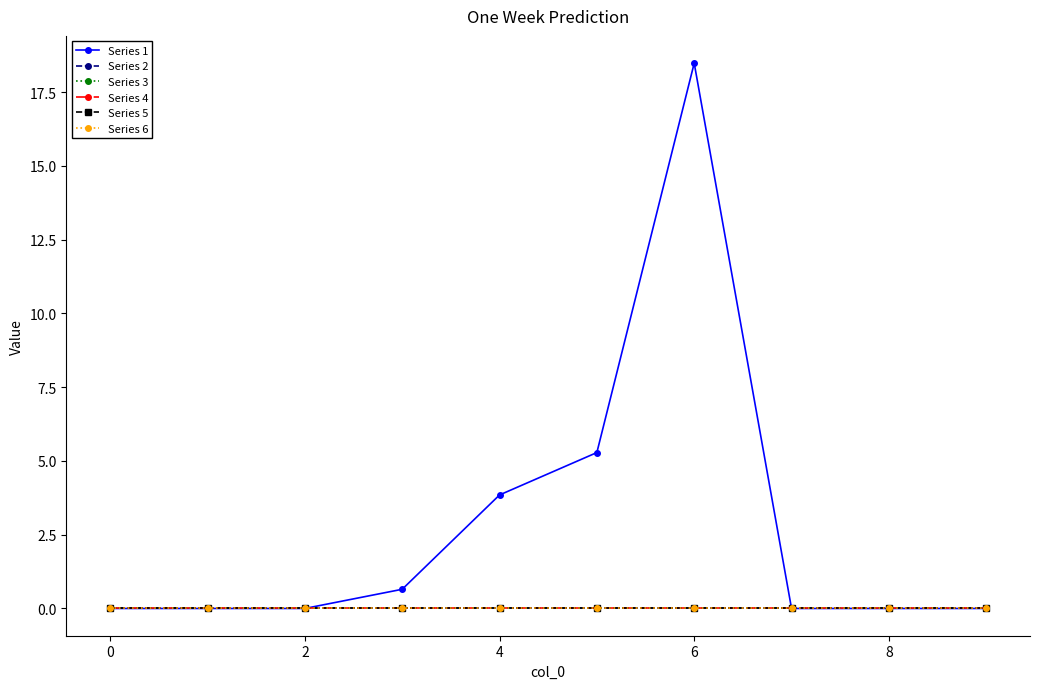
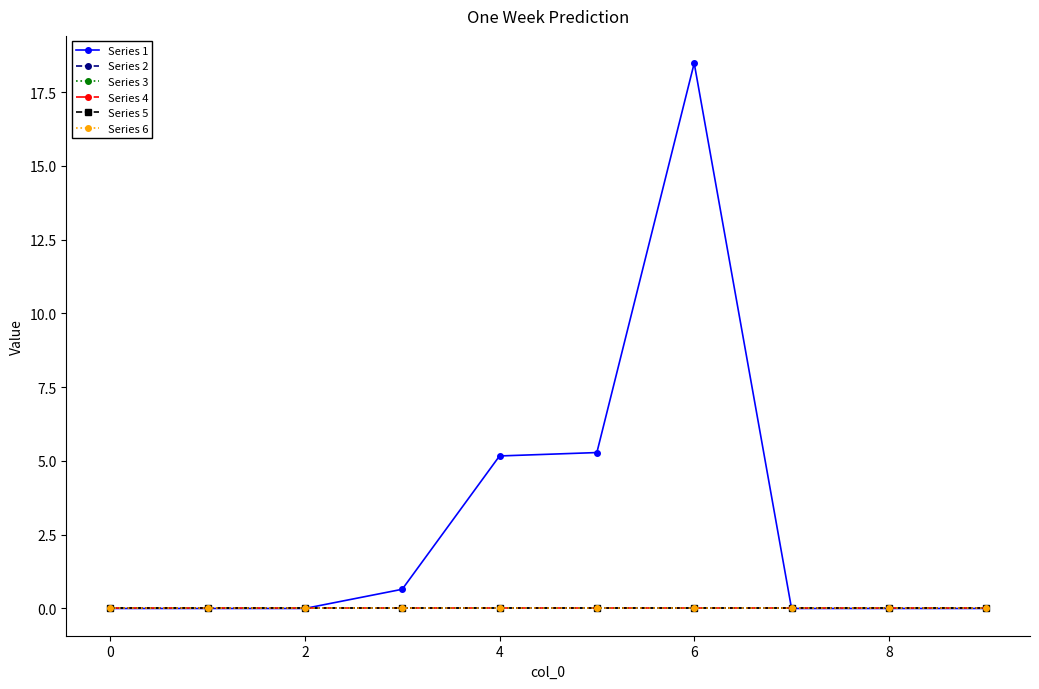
  {
    "Series 1": {
-     "4": 3.8,
+     "4": 5.2,
      "6": 18.5
    },
    "Series 6": {
      "4": 0.0,
      "6": 0.0
    }
  }
